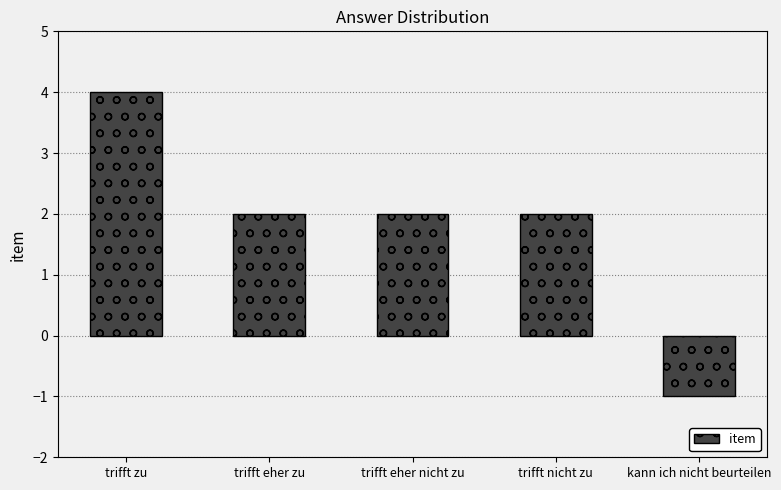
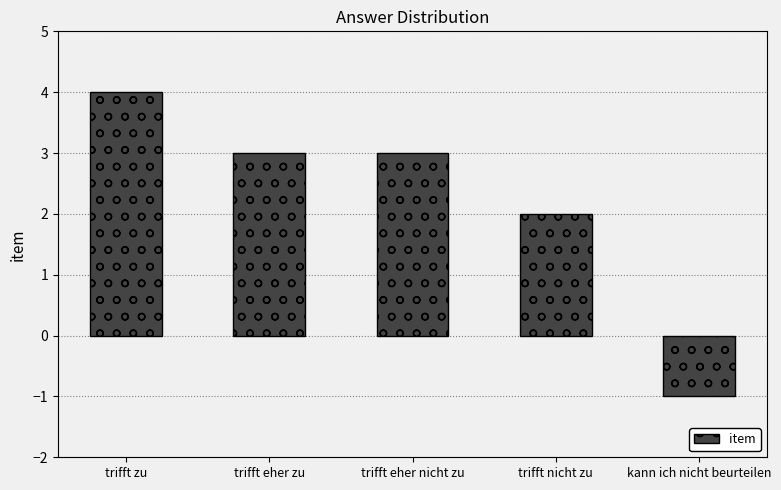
  {
    "trifft zu": 4,
-   "trifft eher zu": 2,
-   "trifft eher nicht zu": 2,
+   "trifft eher zu": 3,
+   "trifft eher nicht zu": 3,
    "trifft nicht zu": 2,
    "kann ich nicht beurteilen": -1
  }
